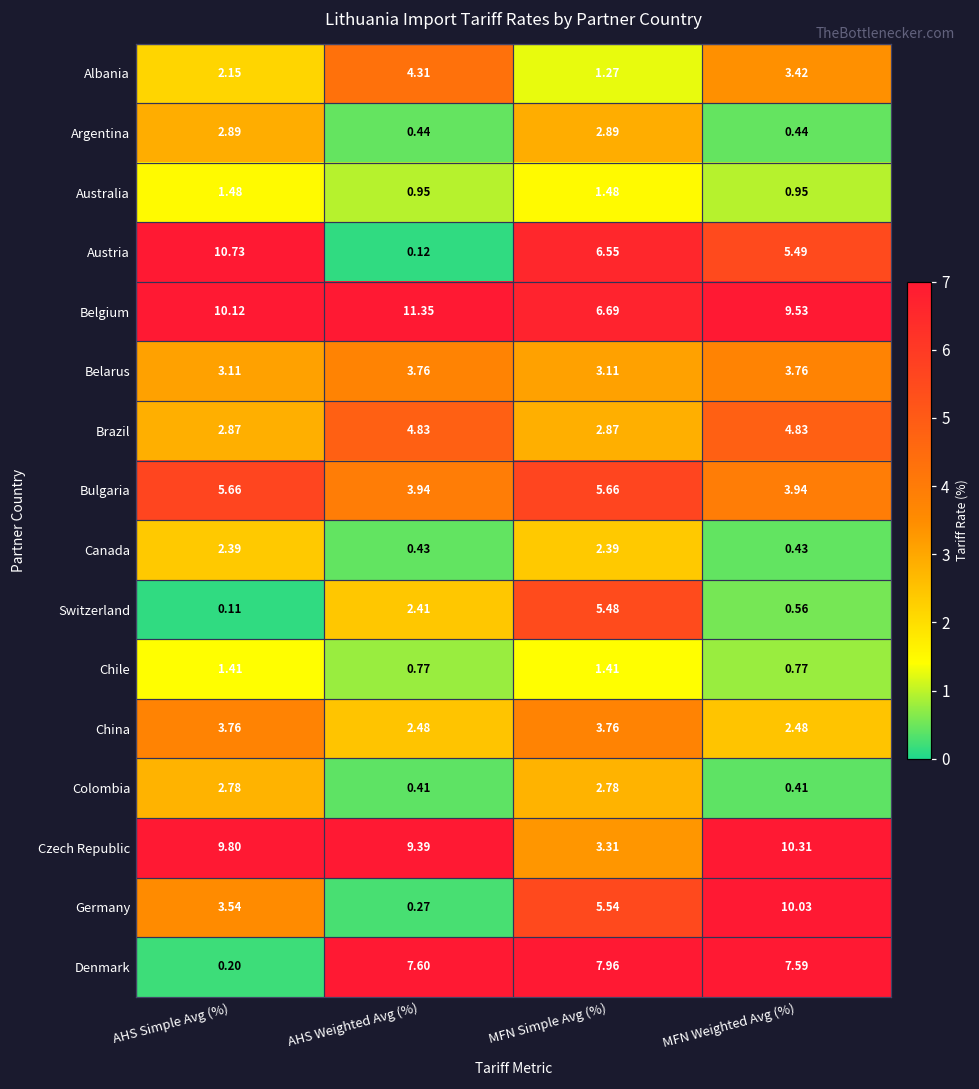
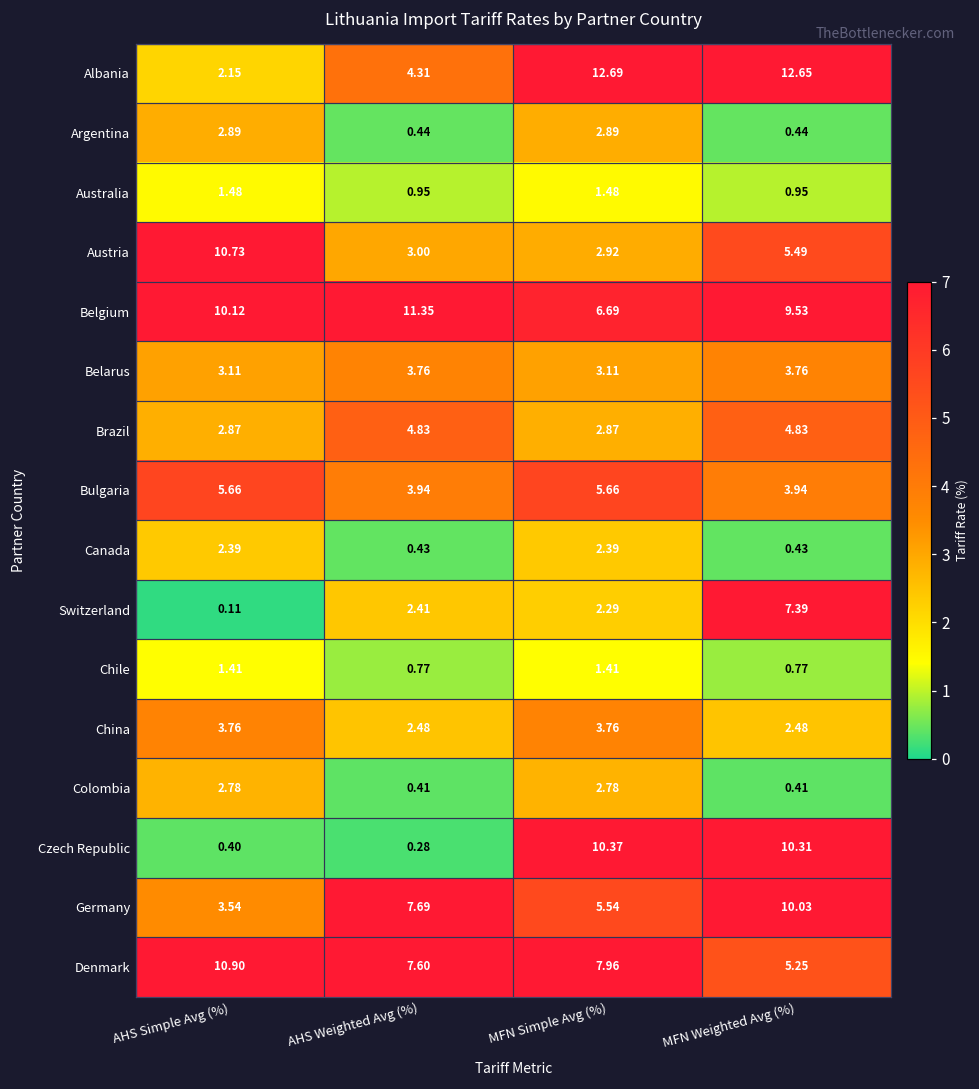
  {
    "Albania": {
      "AHS Simple Avg (%)": 2.15,
      "AHS Weighted Avg (%)": 4.31,
-     "MFN Simple Avg (%)": 1.27,
-     "MFN Weighted Avg (%)": 3.42
+     "MFN Simple Avg (%)": 12.69,
+     "MFN Weighted Avg (%)": 12.65
    },
    "Argentina": {
      "AHS Simple Avg (%)": 2.89,
      "AHS Weighted Avg (%)": 0.44,
      "MFN Simple Avg (%)": 2.89,
      "MFN Weighted Avg (%)": 0.44
    },
    "Australia": {
      "AHS Simple Avg (%)": 1.48,
      "AHS Weighted Avg (%)": 0.95,
      "MFN Simple Avg (%)": 1.48,
      "MFN Weighted Avg (%)": 0.95
    },
    "Austria": {
      "AHS Simple Avg (%)": 10.73,
-     "AHS Weighted Avg (%)": 0.12,
-     "MFN Simple Avg (%)": 6.55,
+     "AHS Weighted Avg (%)": 3.00,
+     "MFN Simple Avg (%)": 2.92,
      "MFN Weighted Avg (%)": 5.49
    },
    "Belgium": {
      "AHS Simple Avg (%)": 10.12,
      "AHS Weighted Avg (%)": 11.35,
      "MFN Simple Avg (%)": 6.69,
      "MFN Weighted Avg (%)": 9.53
    },
    "Belarus": {
      "AHS Simple Avg (%)": 3.11,
      "AHS Weighted Avg (%)": 3.76,
      "MFN Simple Avg (%)": 3.11,
      "MFN Weighted Avg (%)": 3.76
    },
    "Brazil": {
      "AHS Simple Avg (%)": 2.87,
      "AHS Weighted Avg (%)": 4.83,
      "MFN Simple Avg (%)": 2.87,
      "MFN Weighted Avg (%)": 4.83
    },
    "Bulgaria": {
      "AHS Simple Avg (%)": 5.66,
      "AHS Weighted Avg (%)": 3.94,
      "MFN Simple Avg (%)": 5.66,
      "MFN Weighted Avg (%)": 3.94
    },
    "Canada": {
      "AHS Simple Avg (%)": 2.39,
      "AHS Weighted Avg (%)": 0.43,
      "MFN Simple Avg (%)": 2.39,
      "MFN Weighted Avg (%)": 0.43
    },
    "Switzerland": {
      "AHS Simple Avg (%)": 0.11,
      "AHS Weighted Avg (%)": 2.41,
-     "MFN Simple Avg (%)": 5.48,
-     "MFN Weighted Avg (%)": 0.56
+     "MFN Simple Avg (%)": 2.29,
+     "MFN Weighted Avg (%)": 7.39
    },
    "Chile": {
      "AHS Simple Avg (%)": 1.41,
      "AHS Weighted Avg (%)": 0.77,
      "MFN Simple Avg (%)": 1.41,
      "MFN Weighted Avg (%)": 0.77
    },
    "China": {
      "AHS Simple Avg (%)": 3.76,
      "AHS Weighted Avg (%)": 2.48,
      "MFN Simple Avg (%)": 3.76,
      "MFN Weighted Avg (%)": 2.48
    },
    "Colombia": {
      "AHS Simple Avg (%)": 2.78,
      "AHS Weighted Avg (%)": 0.41,
      "MFN Simple Avg (%)": 2.78,
      "MFN Weighted Avg (%)": 0.41
    },
    "Czech Republic": {
-     "AHS Simple Avg (%)": 9.80,
-     "AHS Weighted Avg (%)": 9.39,
-     "MFN Simple Avg (%)": 3.31,
+     "AHS Simple Avg (%)": 0.40,
+     "AHS Weighted Avg (%)": 0.28,
+     "MFN Simple Avg (%)": 10.37,
      "MFN Weighted Avg (%)": 10.31
    },
    "Germany": {
      "AHS Simple Avg (%)": 3.54,
-     "AHS Weighted Avg (%)": 0.27,
+     "AHS Weighted Avg (%)": 7.69,
      "MFN Simple Avg (%)": 5.54,
      "MFN Weighted Avg (%)": 10.03
    },
    "Denmark": {
-     "AHS Simple Avg (%)": 0.20,
+     "AHS Simple Avg (%)": 10.90,
      "AHS Weighted Avg (%)": 7.60,
      "MFN Simple Avg (%)": 7.96,
-     "MFN Weighted Avg (%)": 7.59
+     "MFN Weighted Avg (%)": 5.25
    }
  }
